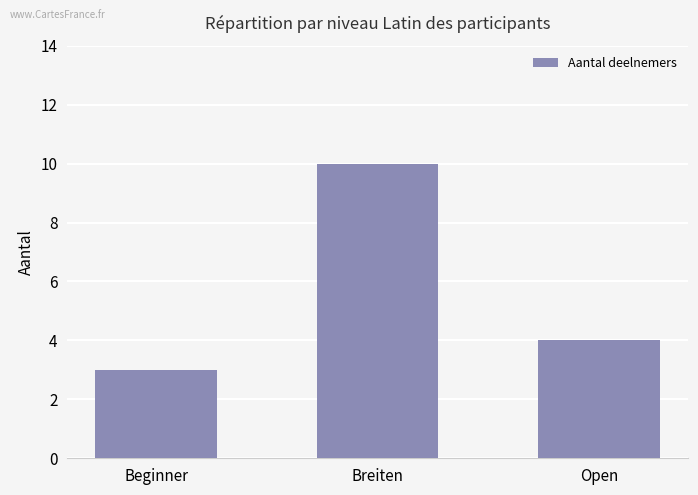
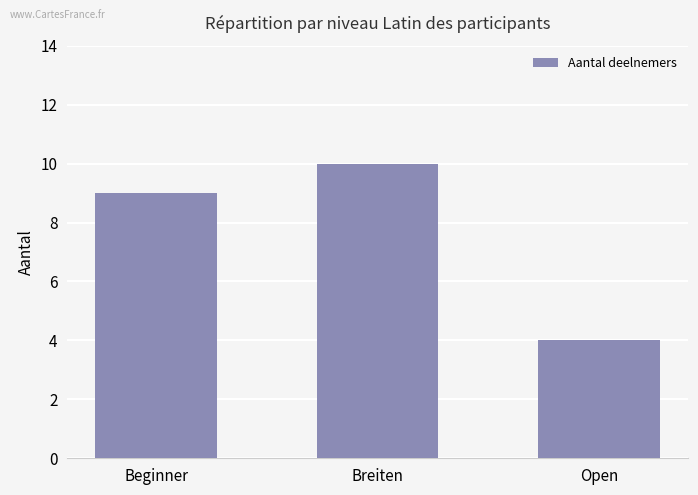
  {
-   "Beginner": 3,
+   "Beginner": 9,
    "Breiten": 10,
    "Open": 4
  }
